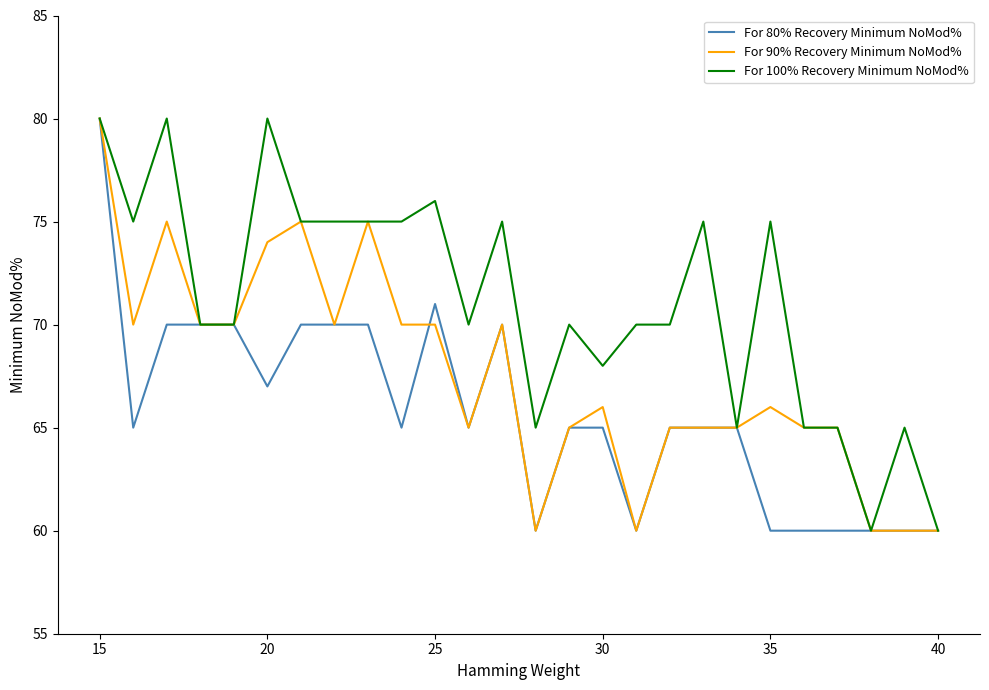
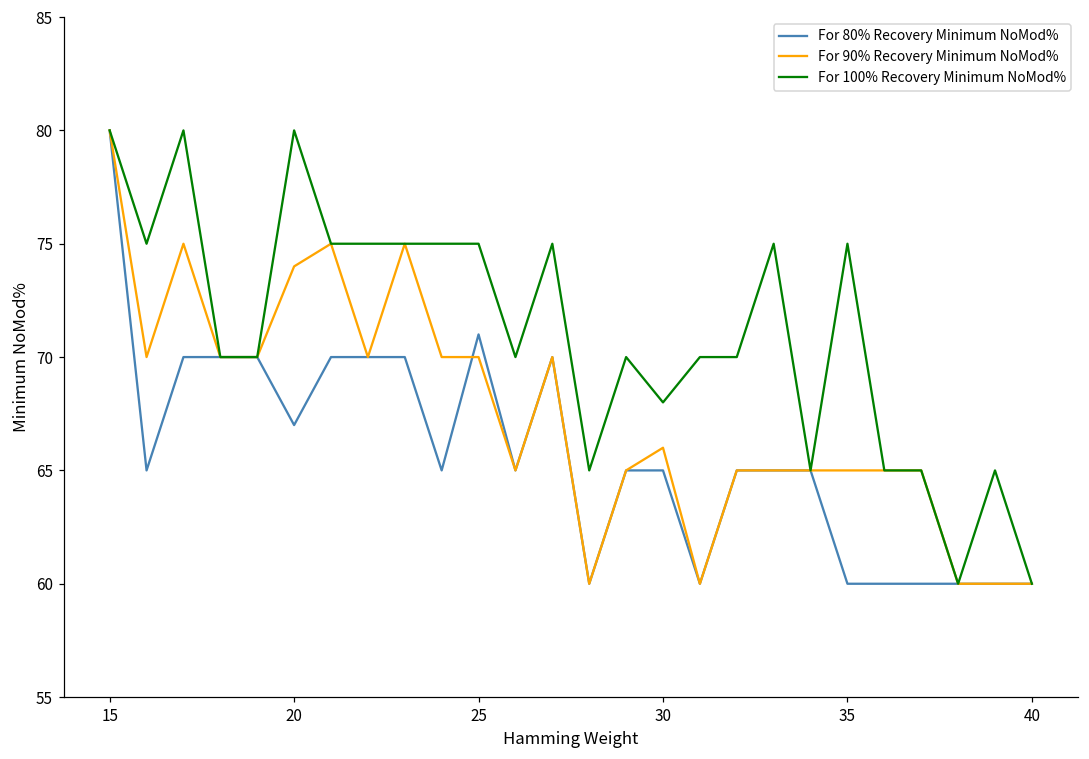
  {
    "For 80% Recovery Minimum NoMod%": {
      "20": 67,
      "25": 71,
      "30": 65,
      "35": 60
    },
    "For 90% Recovery Minimum NoMod%": {
      "20": 74,
      "25": 70,
      "30": 66,
-     "35": 66
+     "35": 65
    },
    "For 100% Recovery Minimum NoMod%": {
      "20": 80,
-     "25": 76,
+     "25": 75,
      "30": 68,
      "35": 75
    }
  }
